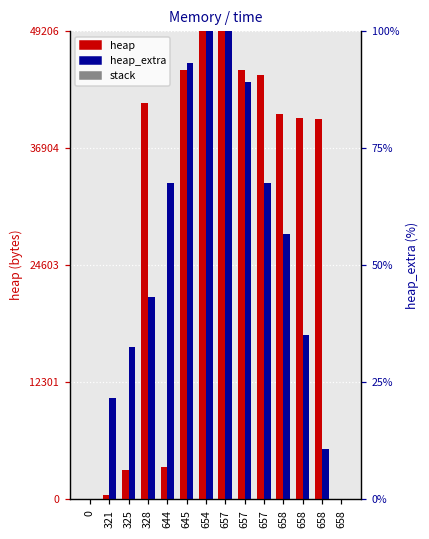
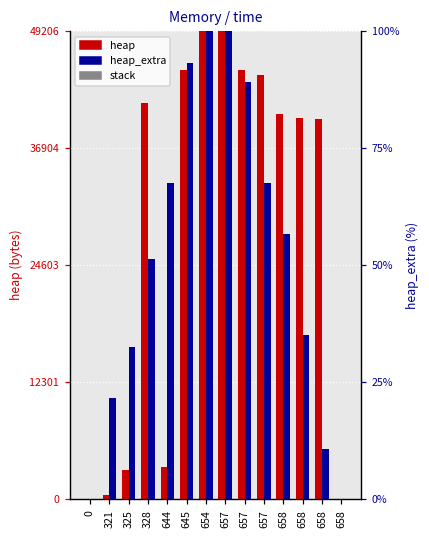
  {
    "heap": {
      "0": 0,
      "321": 0,
      "325": 3000,
      "328": 42000,
      "644": 3000,
      "645": 45000,
      "654": 49000
    },
    "heap_extra": {
      "0": 0,
      "321": 11000,
      "325": 16000,
-     "328": 21000,
+     "328": 25000,
      "644": 33000,
      "645": 46000,
      "654": 49000
    },
    "stack": {
      "0": 0,
      "321": 0,
      "325": 0,
      "328": 0,
      "644": 0,
      "645": 0,
      "654": 0
    }
  }
